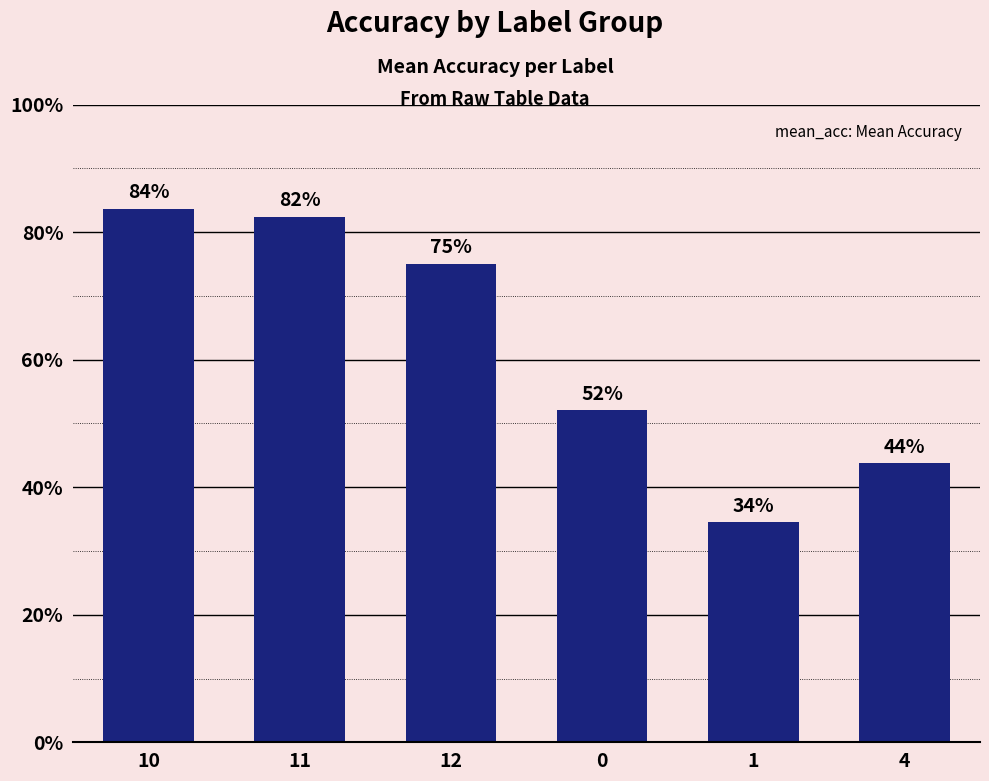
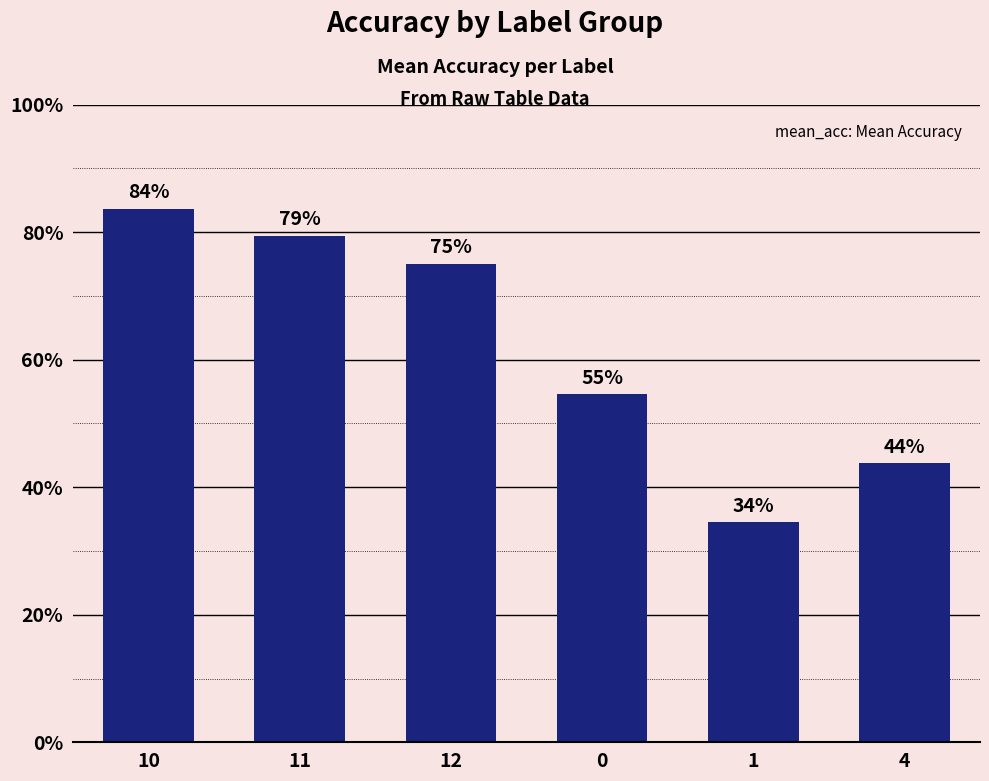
  {
    "10": "84%",
-   "11": "82%",
+   "11": "79%",
    "12": "75%",
-   "0": "52%",
+   "0": "55%",
    "1": "34%",
    "4": "44%"
  }
